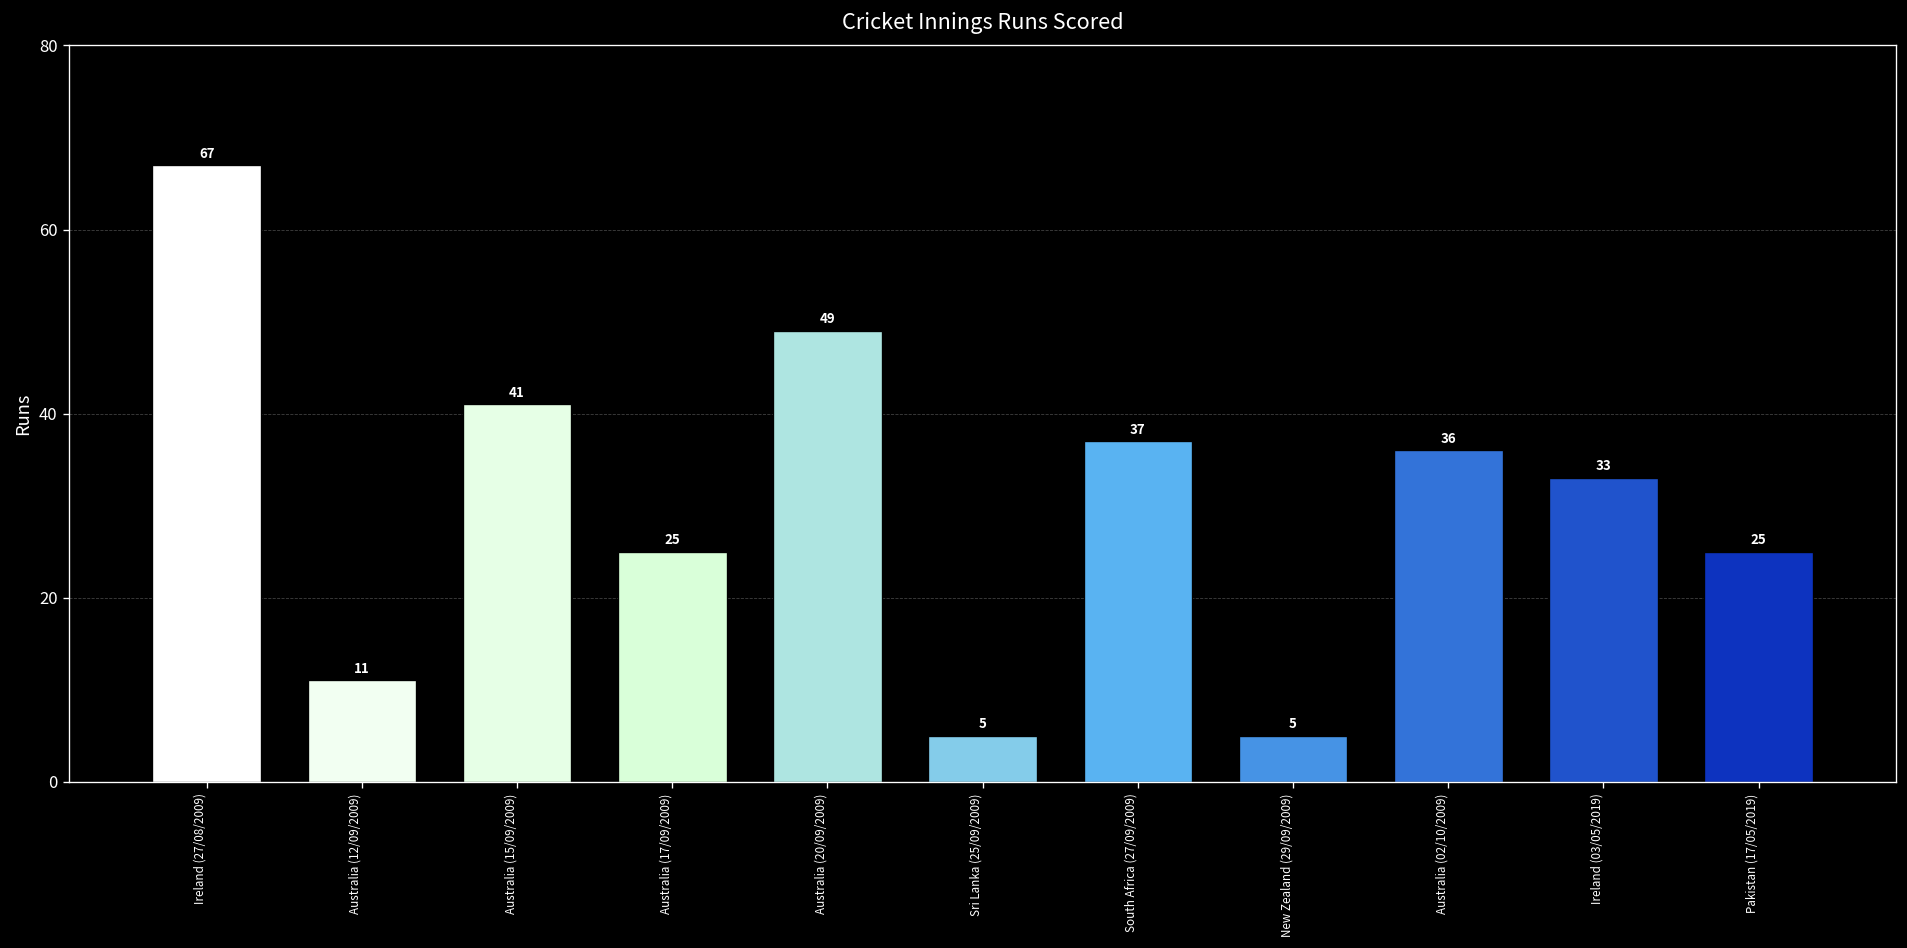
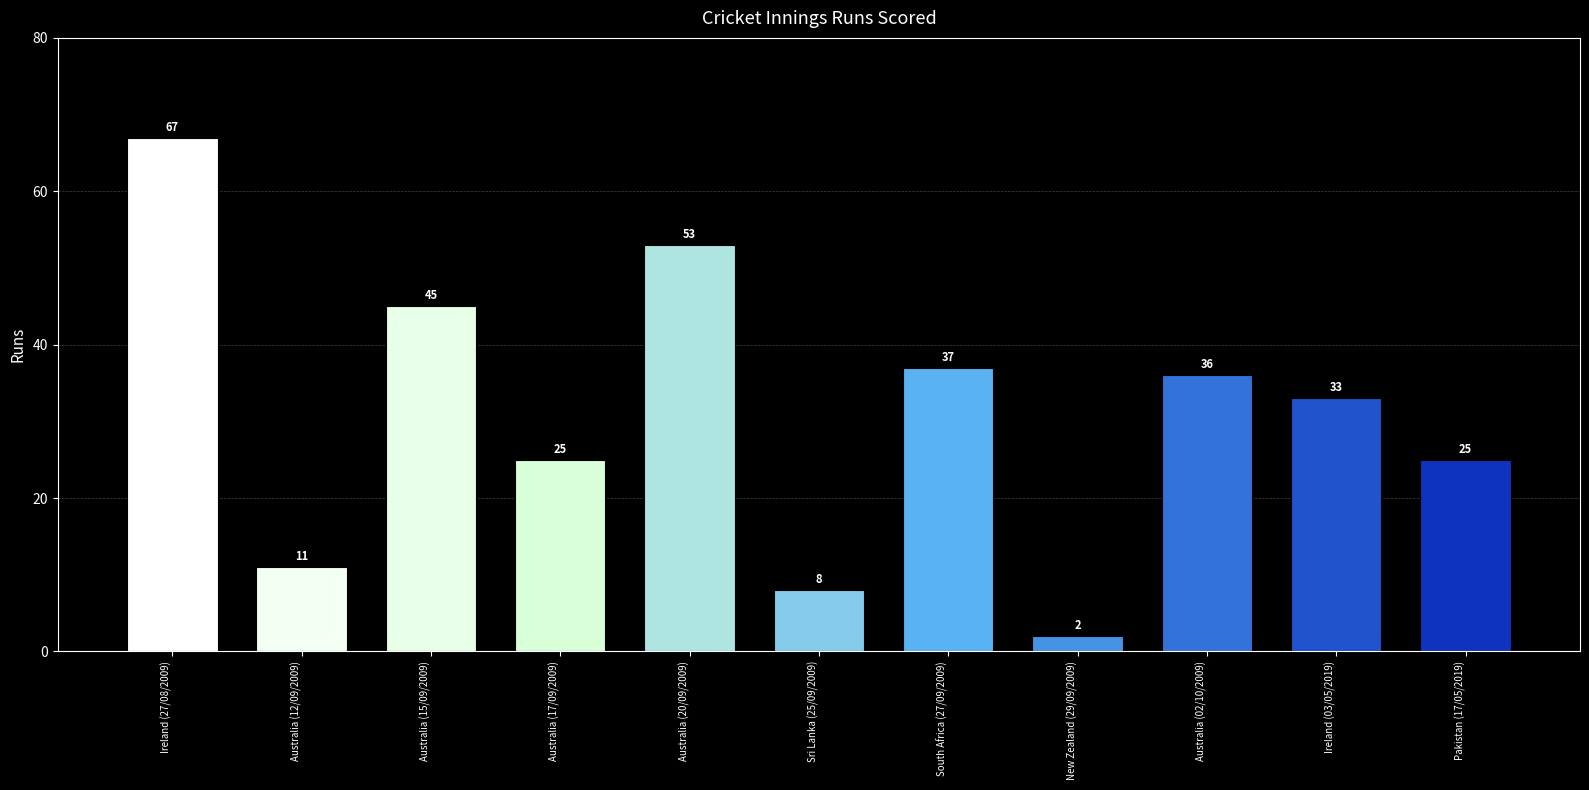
  {
    "Ireland (27/08/2009)": 67,
    "Australia (12/09/2009)": 11,
-   "Australia (15/09/2009)": 41,
+   "Australia (15/09/2009)": 45,
    "Australia (17/09/2009)": 25,
-   "Australia (20/09/2009)": 49,
-   "Sri Lanka (25/09/2009)": 5,
+   "Australia (20/09/2009)": 53,
+   "Sri Lanka (25/09/2009)": 8,
    "South Africa (27/09/2009)": 37,
-   "New Zealand (29/09/2009)": 5,
+   "New Zealand (29/09/2009)": 2,
    "Australia (02/10/2009)": 36,
    "Ireland (03/05/2019)": 33,
    "Pakistan (17/05/2019)": 25
  }
